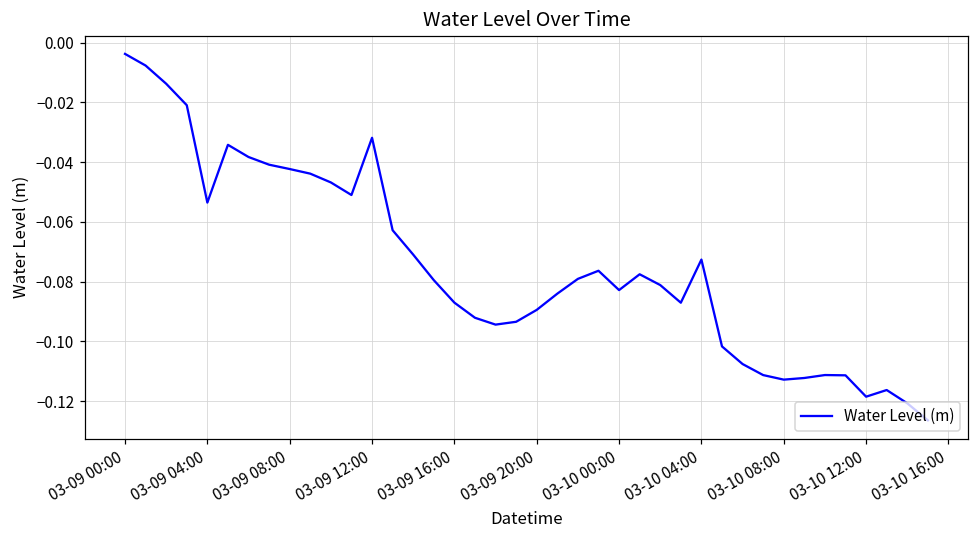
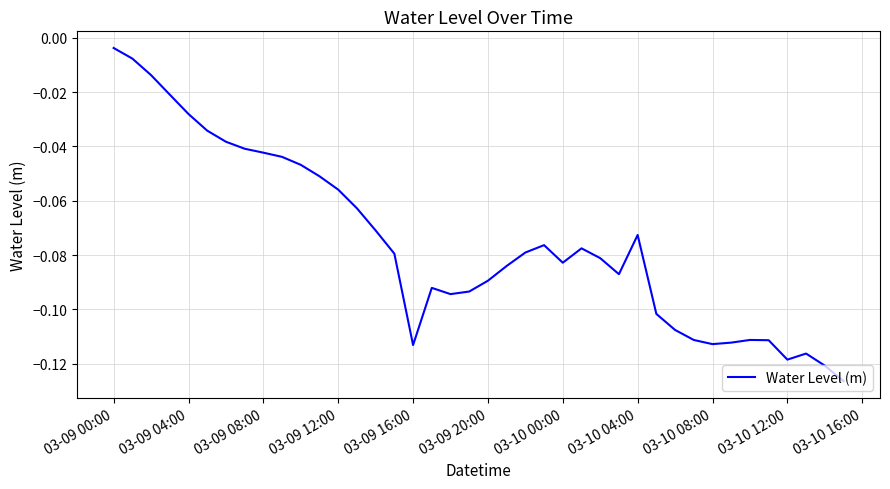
  {
    "03-09 00:00": -0.004,
-   "03-09 04:00": -0.054,
+   "03-09 04:00": -0.028,
    "03-09 08:00": -0.042,
-   "03-09 12:00": -0.032,
-   "03-09 16:00": -0.087,
+   "03-09 12:00": -0.056,
+   "03-09 16:00": -0.113,
    "03-09 20:00": -0.089,
    "03-10 00:00": -0.083,
    "03-10 04:00": -0.073,
    "03-10 08:00": -0.113,
    "03-10 12:00": -0.119
  }
